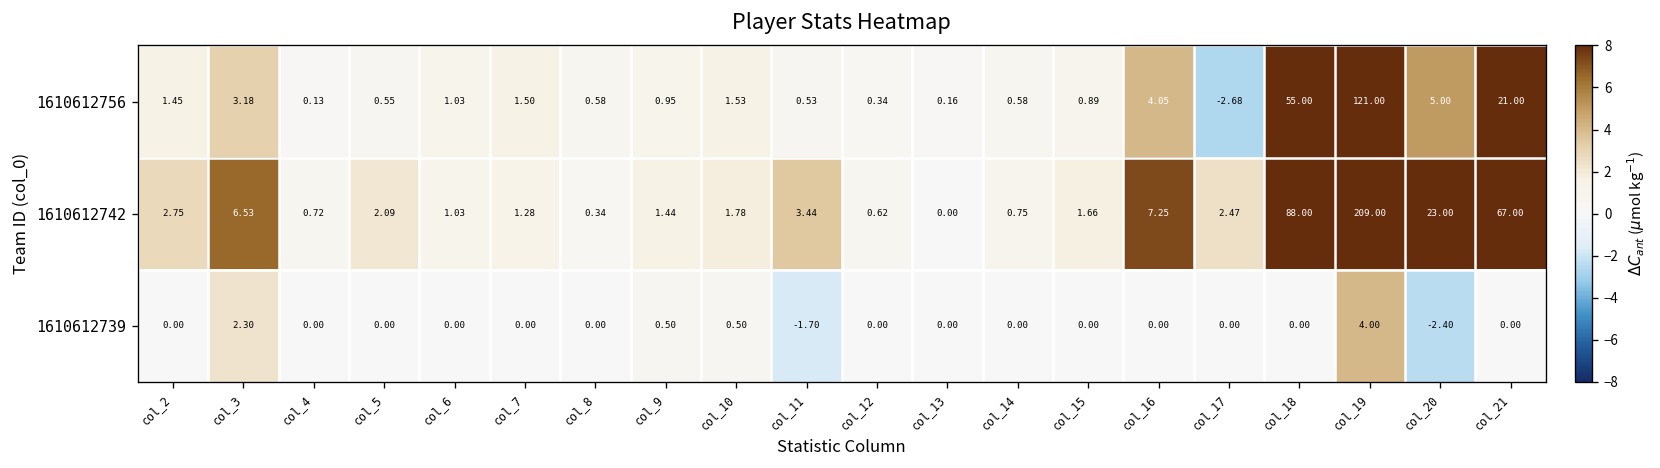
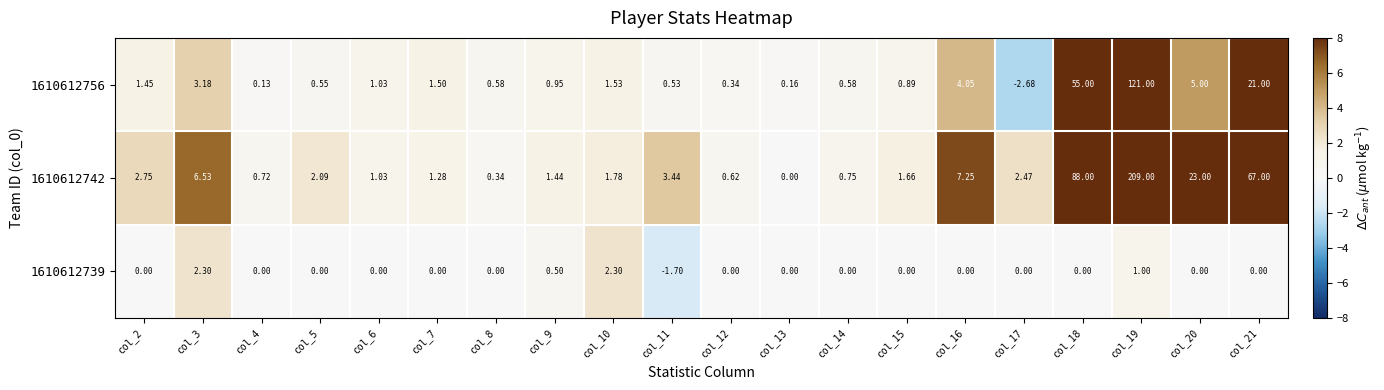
  {
    "1610612756": {
      "col_2": 1.45,
      "col_3": 3.18,
      "col_4": 0.13,
      "col_5": 0.55,
      "col_6": 1.03,
      "col_7": 1.50,
      "col_8": 0.58,
      "col_9": 0.95,
      "col_10": 1.53,
      "col_11": 0.53,
      "col_12": 0.34,
      "col_13": 0.16,
      "col_14": 0.58,
      "col_15": 0.89,
      "col_16": 4.05,
      "col_17": -2.68,
      "col_18": 55.00,
      "col_19": 121.00,
      "col_20": 5.00,
      "col_21": 21.00
    },
    "1610612742": {
      "col_2": 2.75,
      "col_3": 6.53,
      "col_4": 0.72,
      "col_5": 2.09,
      "col_6": 1.03,
      "col_7": 1.28,
      "col_8": 0.34,
      "col_9": 1.44,
      "col_10": 1.78,
      "col_11": 3.44,
      "col_12": 0.62,
      "col_13": 0.00,
      "col_14": 0.75,
      "col_15": 1.66,
      "col_16": 7.25,
      "col_17": 2.47,
      "col_18": 88.00,
      "col_19": 209.00,
      "col_20": 23.00,
      "col_21": 67.00
    },
    "1610612739": {
      "col_2": 0.00,
      "col_3": 2.30,
      "col_4": 0.00,
      "col_5": 0.00,
      "col_6": 0.00,
      "col_7": 0.00,
      "col_8": 0.00,
      "col_9": 0.50,
-     "col_10": 0.50,
+     "col_10": 2.30,
      "col_11": -1.70,
      "col_12": 0.00,
      "col_13": 0.00,
      "col_14": 0.00,
      "col_15": 0.00,
      "col_16": 0.00,
      "col_17": 0.00,
      "col_18": 0.00,
-     "col_19": 4.00,
-     "col_20": -2.40,
+     "col_19": 1.00,
+     "col_20": 0.00,
      "col_21": 0.00
    }
  }
